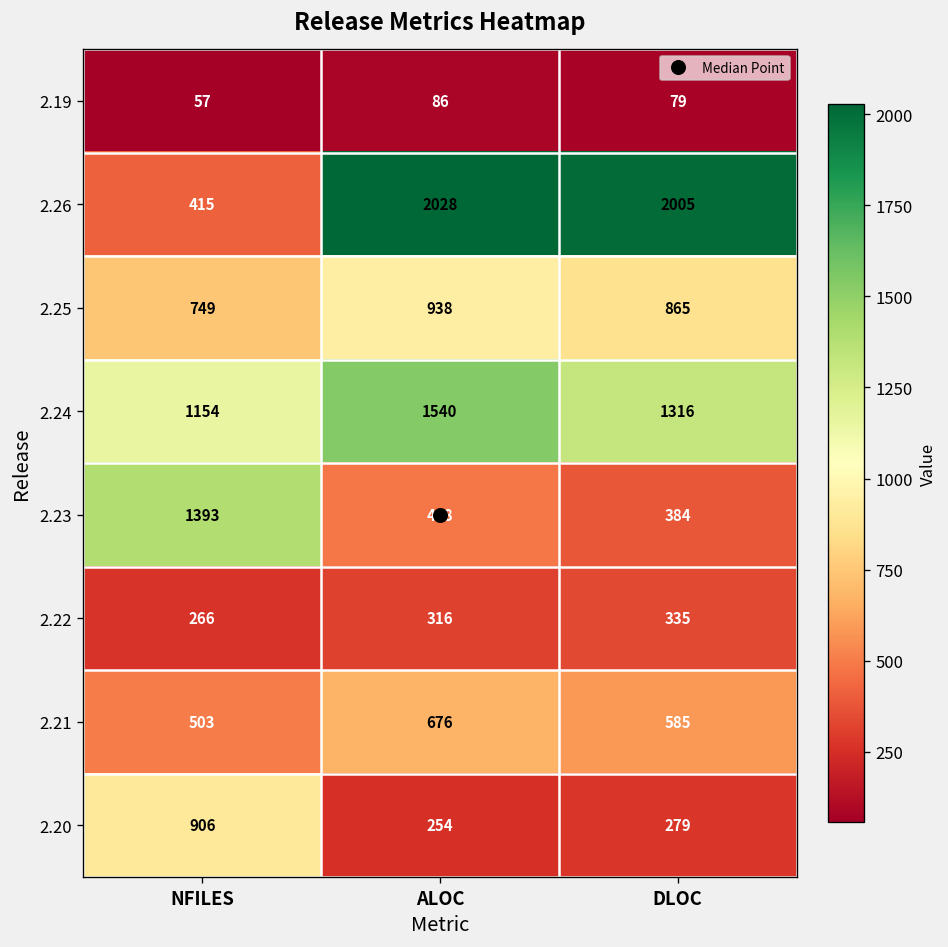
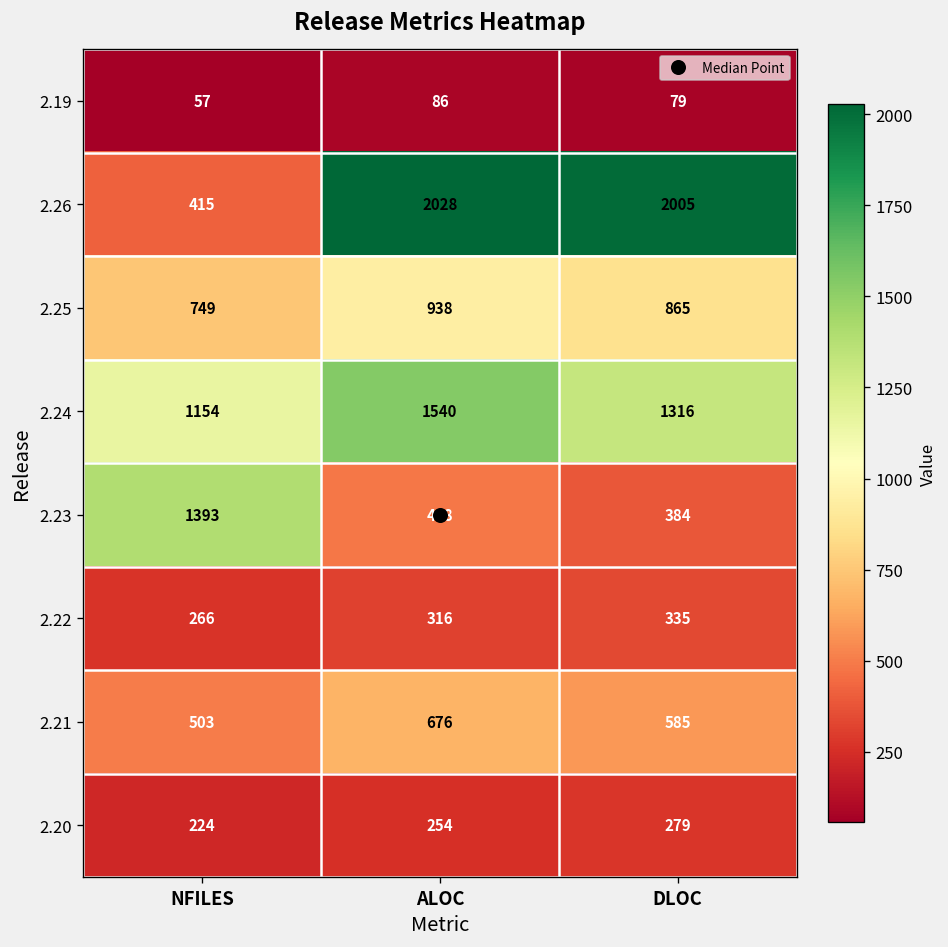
  {
    "2.19": {
      "NFILES": 57,
      "ALOC": 86,
      "DLOC": 79
    },
    "2.26": {
      "NFILES": 415,
      "ALOC": 2028,
      "DLOC": 2005
    },
    "2.25": {
      "NFILES": 749,
      "ALOC": 938,
      "DLOC": 865
    },
    "2.24": {
      "NFILES": 1154,
      "ALOC": 1540,
      "DLOC": 1316
    },
    "2.23": {
      "NFILES": 1393,
      "DLOC": 384
    },
    "2.22": {
      "NFILES": 266,
      "ALOC": 316,
      "DLOC": 335
    },
    "2.21": {
      "NFILES": 503,
      "ALOC": 676,
      "DLOC": 585
    },
    "2.20": {
-     "NFILES": 906,
+     "NFILES": 224,
      "ALOC": 254,
      "DLOC": 279
    }
  }
